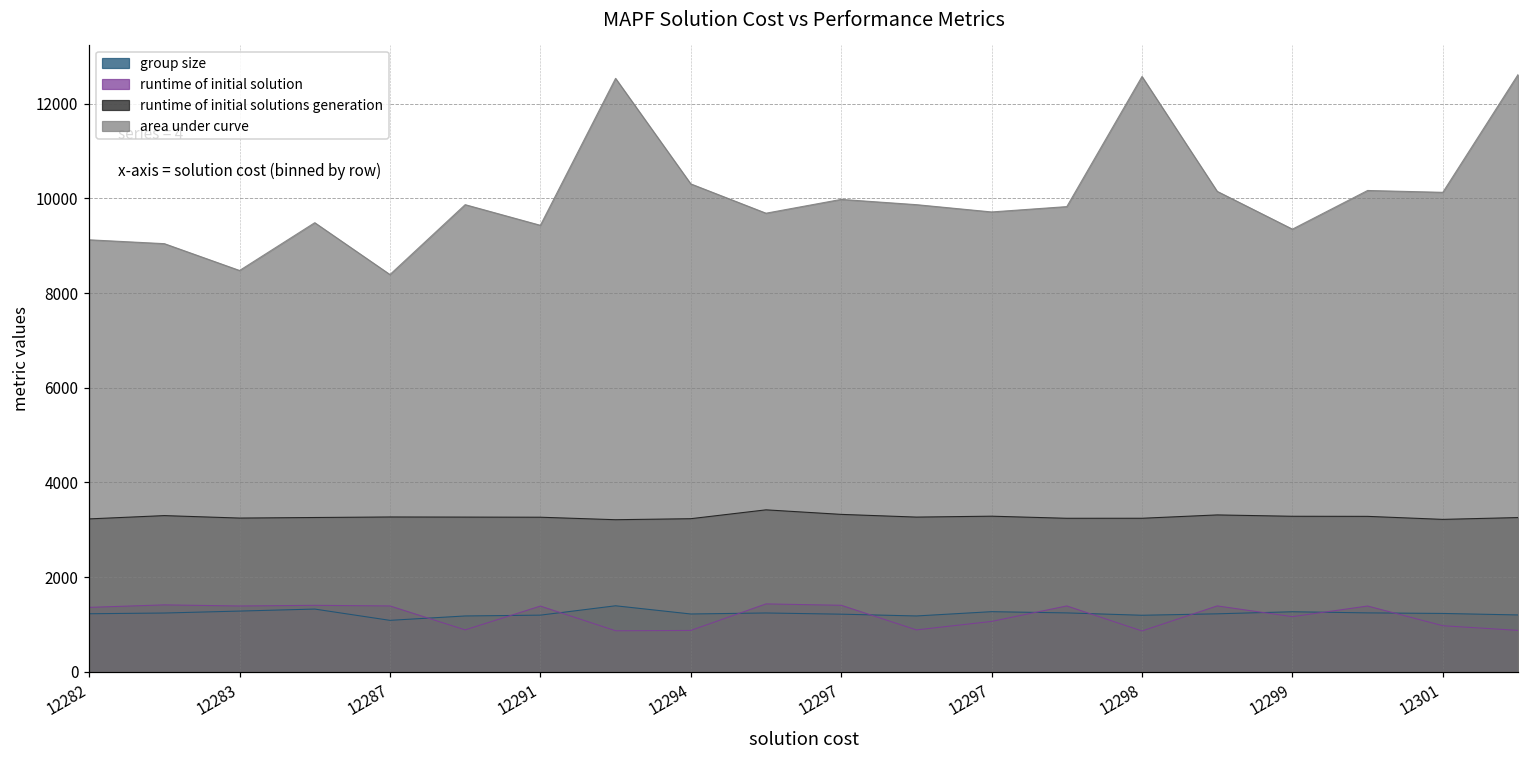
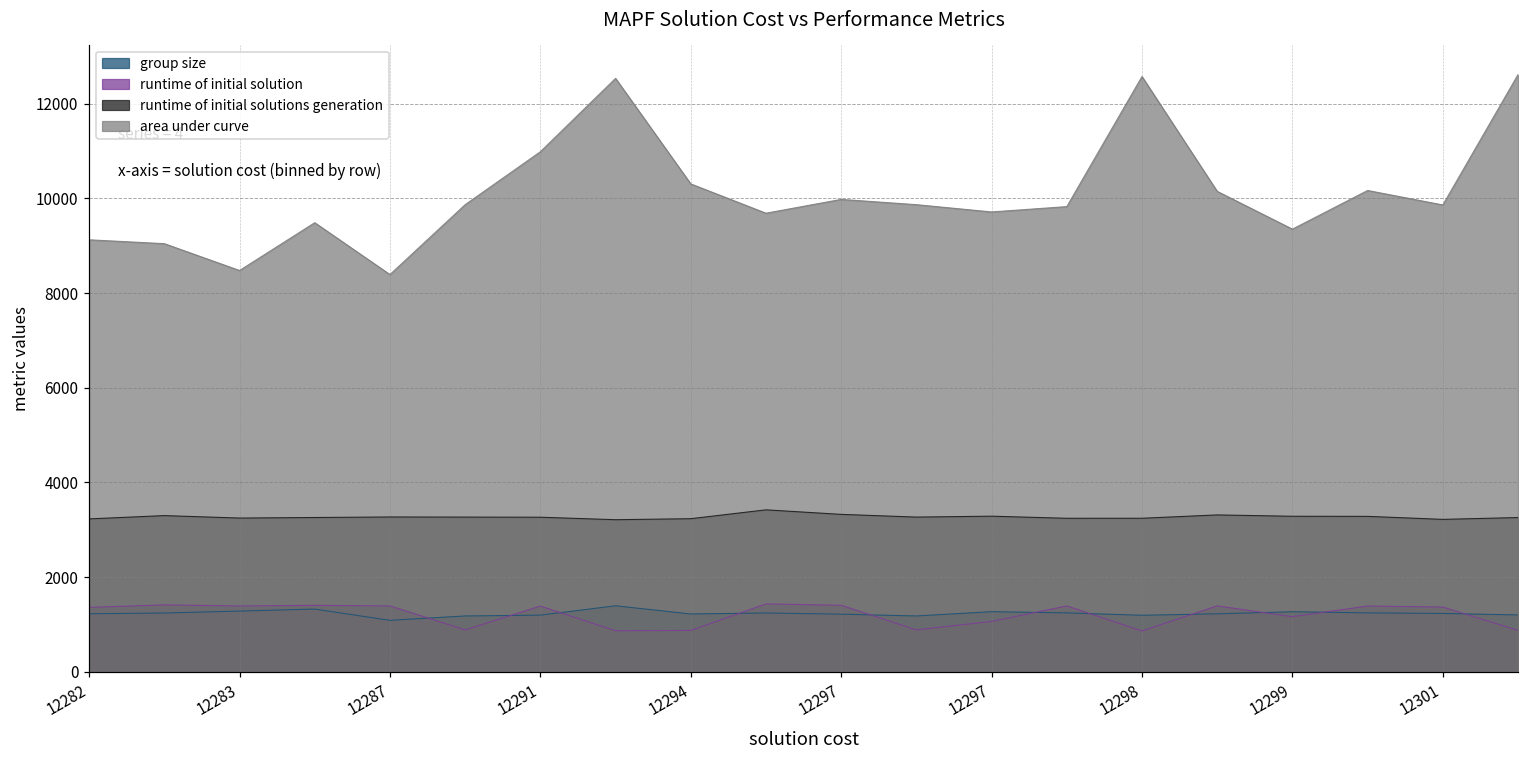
  {
    "group size": {
      "12282": 1200,
      "12283": 1300,
      "12287": 1100,
      "12291": 1200,
      "12294": 1200,
      "12298": 1200,
      "12299": 1300,
      "12301": 1200
    },
    "runtime of initial solution": {
      "12282": 1400,
      "12283": 1400,
      "12287": 1400,
      "12291": 1400,
      "12294": 900,
      "12298": 900,
      "12299": 1200,
-     "12301": 1000
+     "12301": 1400
    },
    "runtime of initial solutions generation": {
      "12282": 3200,
      "12283": 3200,
      "12287": 3300,
      "12291": 3300,
      "12294": 3200,
      "12298": 3200,
      "12299": 3300,
      "12301": 3200
    },
    "area under curve": {
      "12282": 9100,
      "12283": 8500,
      "12287": 8400,
-     "12291": 9400,
+     "12291": 11000,
      "12294": 10300,
      "12298": 12600,
      "12299": 9400,
-     "12301": 10100
+     "12301": 9900
    }
  }
